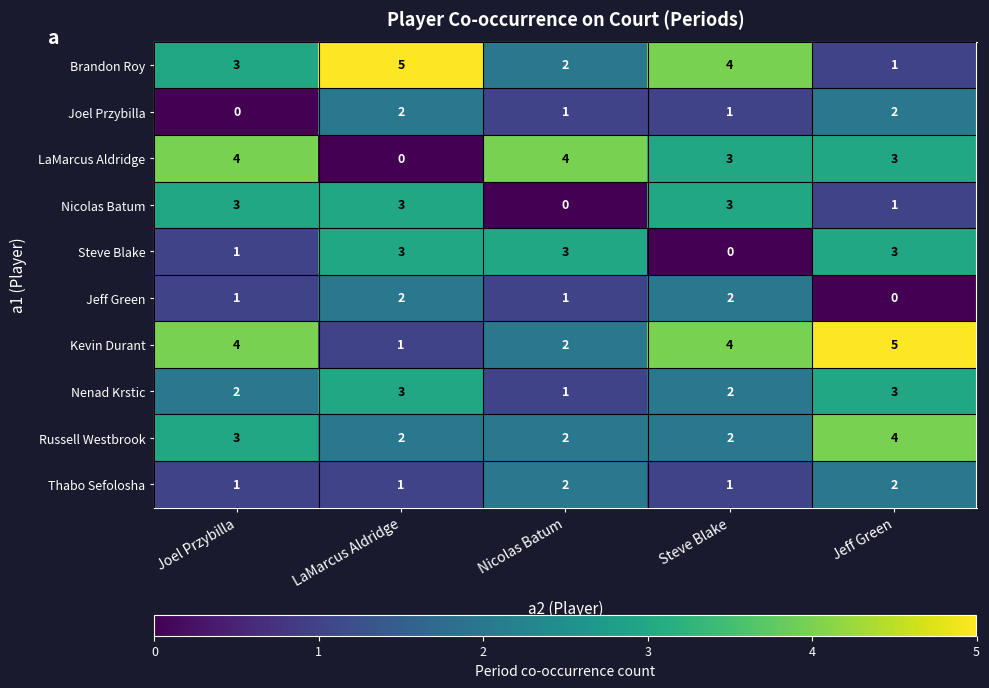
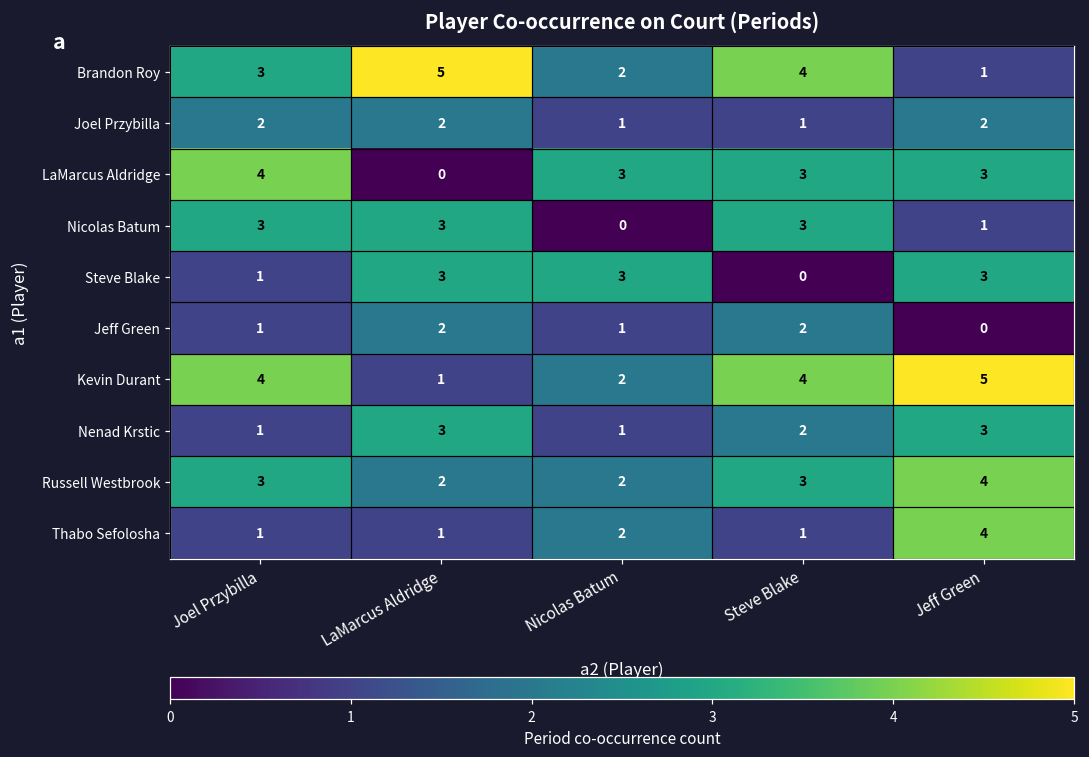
  {
    "Brandon Roy": {
      "Joel Przybilla": 3,
      "LaMarcus Aldridge": 5,
      "Nicolas Batum": 2,
      "Steve Blake": 4,
      "Jeff Green": 1
    },
    "Joel Przybilla": {
-     "Joel Przybilla": 0,
+     "Joel Przybilla": 2,
      "LaMarcus Aldridge": 2,
      "Nicolas Batum": 1,
      "Steve Blake": 1,
      "Jeff Green": 2
    },
    "LaMarcus Aldridge": {
      "Joel Przybilla": 4,
      "LaMarcus Aldridge": 0,
-     "Nicolas Batum": 4,
+     "Nicolas Batum": 3,
      "Steve Blake": 3,
      "Jeff Green": 3
    },
    "Nicolas Batum": {
      "Joel Przybilla": 3,
      "LaMarcus Aldridge": 3,
      "Nicolas Batum": 0,
      "Steve Blake": 3,
      "Jeff Green": 1
    },
    "Steve Blake": {
      "Joel Przybilla": 1,
      "LaMarcus Aldridge": 3,
      "Nicolas Batum": 3,
      "Steve Blake": 0,
      "Jeff Green": 3
    },
    "Jeff Green": {
      "Joel Przybilla": 1,
      "LaMarcus Aldridge": 2,
      "Nicolas Batum": 1,
      "Steve Blake": 2,
      "Jeff Green": 0
    },
    "Kevin Durant": {
      "Joel Przybilla": 4,
      "LaMarcus Aldridge": 1,
      "Nicolas Batum": 2,
      "Steve Blake": 4,
      "Jeff Green": 5
    },
    "Nenad Krstic": {
-     "Joel Przybilla": 2,
+     "Joel Przybilla": 1,
      "LaMarcus Aldridge": 3,
      "Nicolas Batum": 1,
      "Steve Blake": 2,
      "Jeff Green": 3
    },
    "Russell Westbrook": {
      "Joel Przybilla": 3,
      "LaMarcus Aldridge": 2,
      "Nicolas Batum": 2,
-     "Steve Blake": 2,
+     "Steve Blake": 3,
      "Jeff Green": 4
    },
    "Thabo Sefolosha": {
      "Joel Przybilla": 1,
      "LaMarcus Aldridge": 1,
      "Nicolas Batum": 2,
      "Steve Blake": 1,
-     "Jeff Green": 2
+     "Jeff Green": 4
    }
  }
